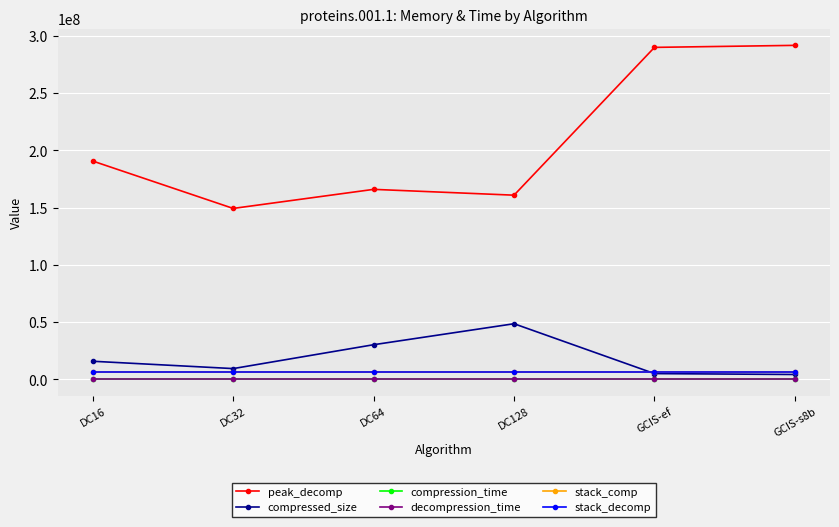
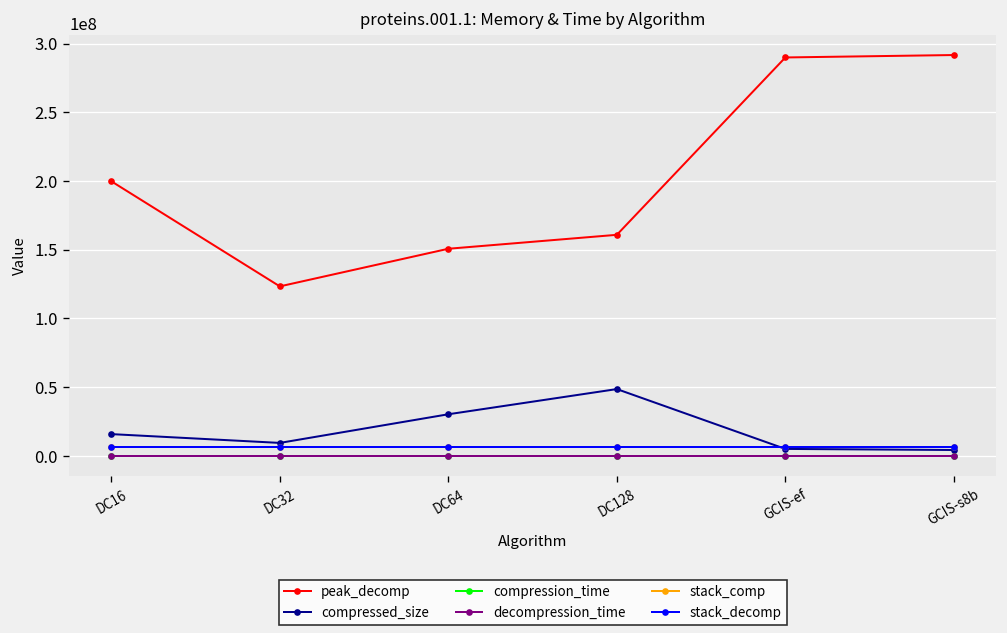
  {
    "peak_decomp": {
-     "DC16": 191000000,
-     "DC32": 149000000,
-     "DC64": 166000000,
+     "DC16": 200000000,
+     "DC32": 123000000,
+     "DC64": 151000000,
      "DC128": 161000000,
      "GCIS-ef": 290000000,
      "GCIS-s8b": 292000000
    },
    "compressed_size": {
      "DC16": 16000000,
      "DC32": 9000000,
      "DC64": 30000000,
      "DC128": 49000000
    },
    "decompression_time": {
      "DC16": 0,
      "DC32": 0,
      "DC64": 0,
      "DC128": 0,
      "GCIS-ef": 0,
      "GCIS-s8b": 0
    },
    "stack_decomp": {
      "DC16": 6000000,
      "DC32": 6000000,
      "DC64": 6000000,
      "DC128": 6000000
    }
  }
